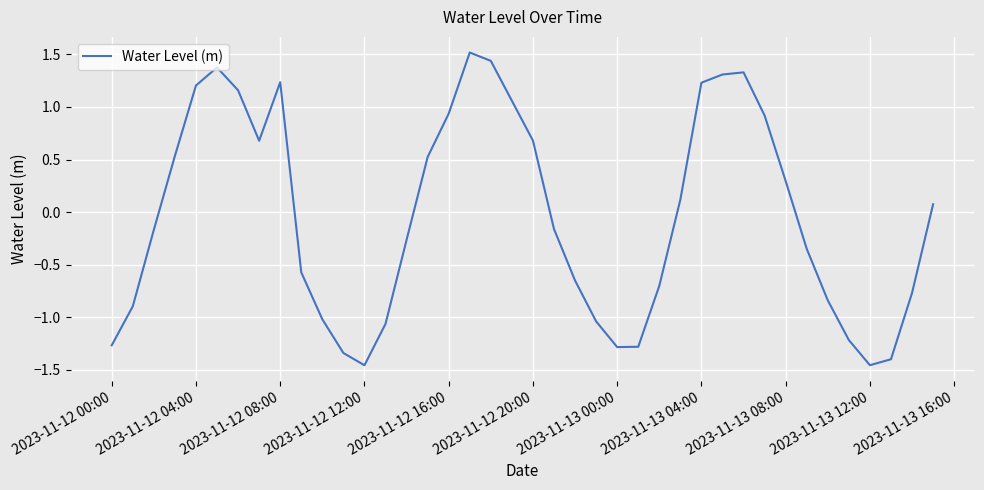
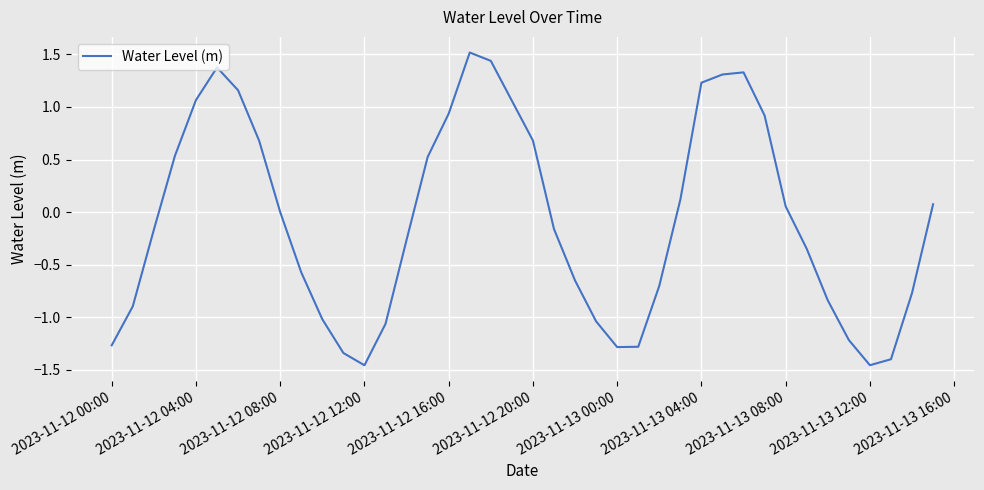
  {
    "2023-11-12 00:00": -1.27,
-   "2023-11-12 04:00": 1.20,
-   "2023-11-12 08:00": 1.23,
+   "2023-11-12 04:00": 1.07,
+   "2023-11-12 08:00": 0.00,
    "2023-11-12 12:00": -1.46,
    "2023-11-12 16:00": 0.94,
    "2023-11-12 20:00": 0.68,
    "2023-11-13 00:00": -1.28,
    "2023-11-13 04:00": 1.23,
-   "2023-11-13 08:00": 0.30,
+   "2023-11-13 08:00": 0.05,
    "2023-11-13 12:00": -1.45
  }
